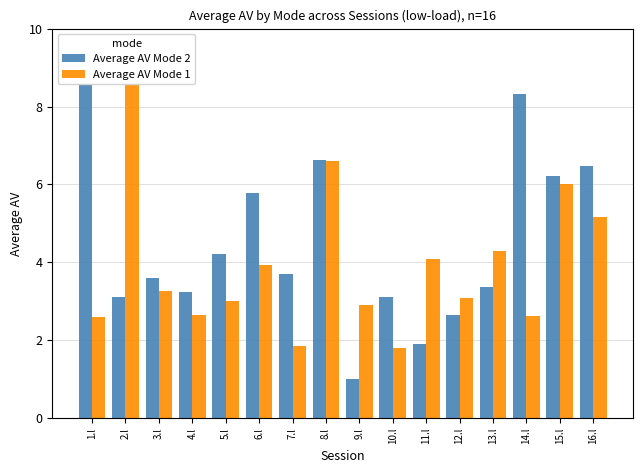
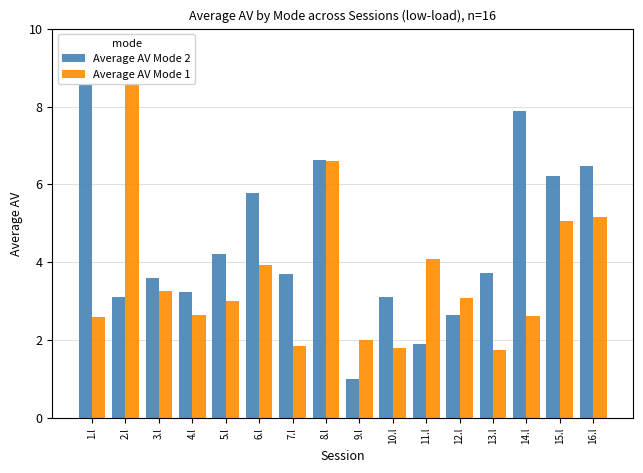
  {
    "Average AV Mode 2": {
      "2.l": 3.1,
      "3.l": 3.6,
      "4.l": 3.2,
      "5.l": 4.2,
      "6.l": 5.8,
      "7.l": 3.7,
      "8.l": 6.6,
      "9.l": 1.0,
      "10.l": 3.1,
      "11.l": 1.9,
      "12.l": 2.7,
-     "13.l": 3.4,
-     "14.l": 8.3,
+     "13.l": 3.7,
+     "14.l": 7.9,
      "15.l": 6.2,
      "16.l": 6.5
    },
    "Average AV Mode 1": {
      "1.l": 2.6,
      "3.l": 3.3,
      "4.l": 2.7,
      "5.l": 3.0,
      "6.l": 3.9,
      "7.l": 1.9,
      "8.l": 6.6,
-     "9.l": 2.9,
+     "9.l": 2.0,
      "10.l": 1.8,
      "11.l": 4.1,
      "12.l": 3.1,
-     "13.l": 4.3,
+     "13.l": 1.8,
      "14.l": 2.6,
-     "15.l": 6.0,
+     "15.l": 5.1,
      "16.l": 5.2
    }
  }
